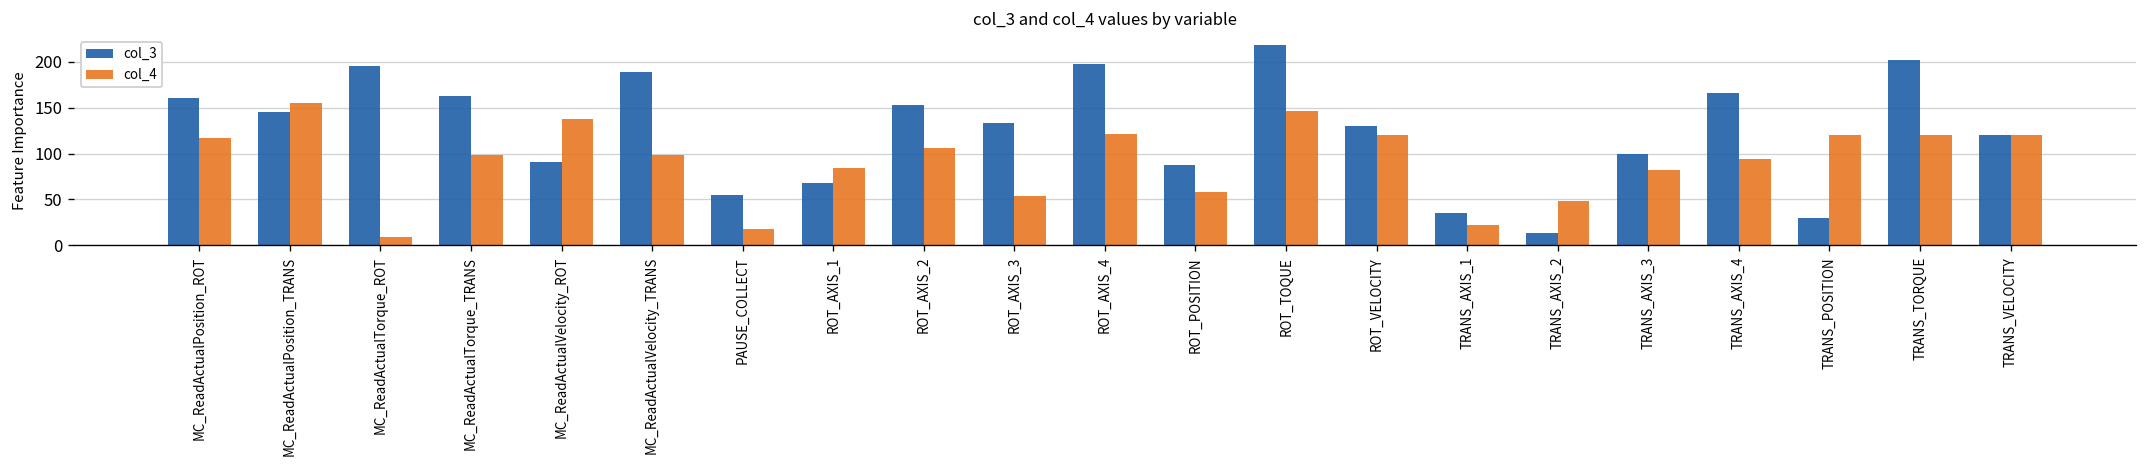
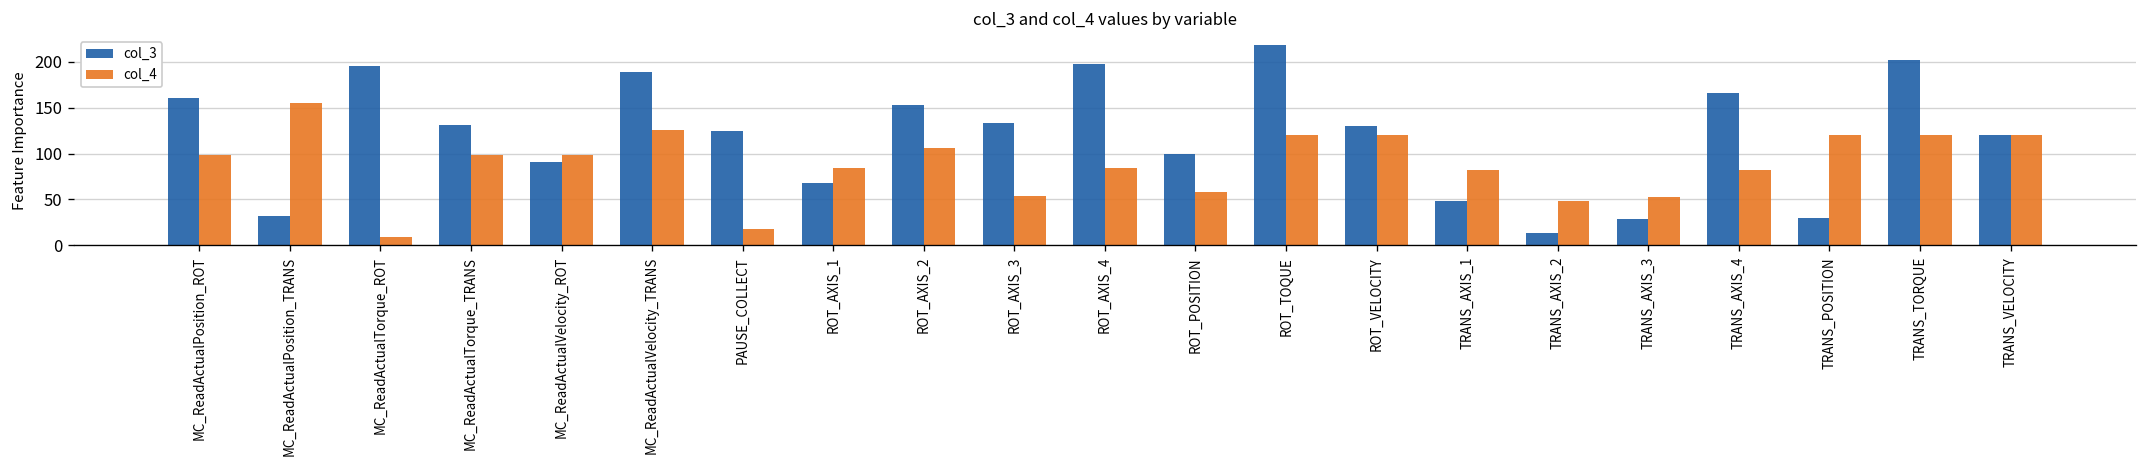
  {
    "col_3": {
      "MC_ReadActualPosition_ROT": 160,
-     "MC_ReadActualPosition_TRANS": 150,
+     "MC_ReadActualPosition_TRANS": 30,
      "MC_ReadActualTorque_ROT": 200,
-     "MC_ReadActualTorque_TRANS": 160,
+     "MC_ReadActualTorque_TRANS": 130,
      "MC_ReadActualVelocity_ROT": 90,
      "MC_ReadActualVelocity_TRANS": 190,
-     "PAUSE_COLLECT": 60,
+     "PAUSE_COLLECT": 130,
      "ROT_AXIS_1": 70,
      "ROT_AXIS_2": 150,
      "ROT_AXIS_3": 130,
      "ROT_AXIS_4": 200,
-     "ROT_POSITION": 90,
+     "ROT_POSITION": 100,
      "ROT_TOQUE": 220,
      "ROT_VELOCITY": 130,
-     "TRANS_AXIS_1": 40,
+     "TRANS_AXIS_1": 50,
      "TRANS_AXIS_2": 10,
-     "TRANS_AXIS_3": 100,
+     "TRANS_AXIS_3": 30,
      "TRANS_AXIS_4": 170,
      "TRANS_POSITION": 30,
      "TRANS_TORQUE": 200,
      "TRANS_VELOCITY": 120
    },
    "col_4": {
-     "MC_ReadActualPosition_ROT": 120,
+     "MC_ReadActualPosition_ROT": 100,
      "MC_ReadActualPosition_TRANS": 160,
      "MC_ReadActualTorque_ROT": 10,
      "MC_ReadActualTorque_TRANS": 100,
-     "MC_ReadActualVelocity_ROT": 140,
-     "MC_ReadActualVelocity_TRANS": 100,
+     "MC_ReadActualVelocity_ROT": 100,
+     "MC_ReadActualVelocity_TRANS": 130,
      "PAUSE_COLLECT": 20,
      "ROT_AXIS_1": 80,
      "ROT_AXIS_2": 110,
      "ROT_AXIS_3": 50,
-     "ROT_AXIS_4": 120,
+     "ROT_AXIS_4": 80,
      "ROT_POSITION": 60,
-     "ROT_TOQUE": 150,
+     "ROT_TOQUE": 120,
      "ROT_VELOCITY": 120,
-     "TRANS_AXIS_1": 20,
+     "TRANS_AXIS_1": 80,
      "TRANS_AXIS_2": 50,
-     "TRANS_AXIS_3": 80,
-     "TRANS_AXIS_4": 90,
+     "TRANS_AXIS_3": 50,
+     "TRANS_AXIS_4": 80,
      "TRANS_POSITION": 120,
      "TRANS_TORQUE": 120,
      "TRANS_VELOCITY": 120
    }
  }
